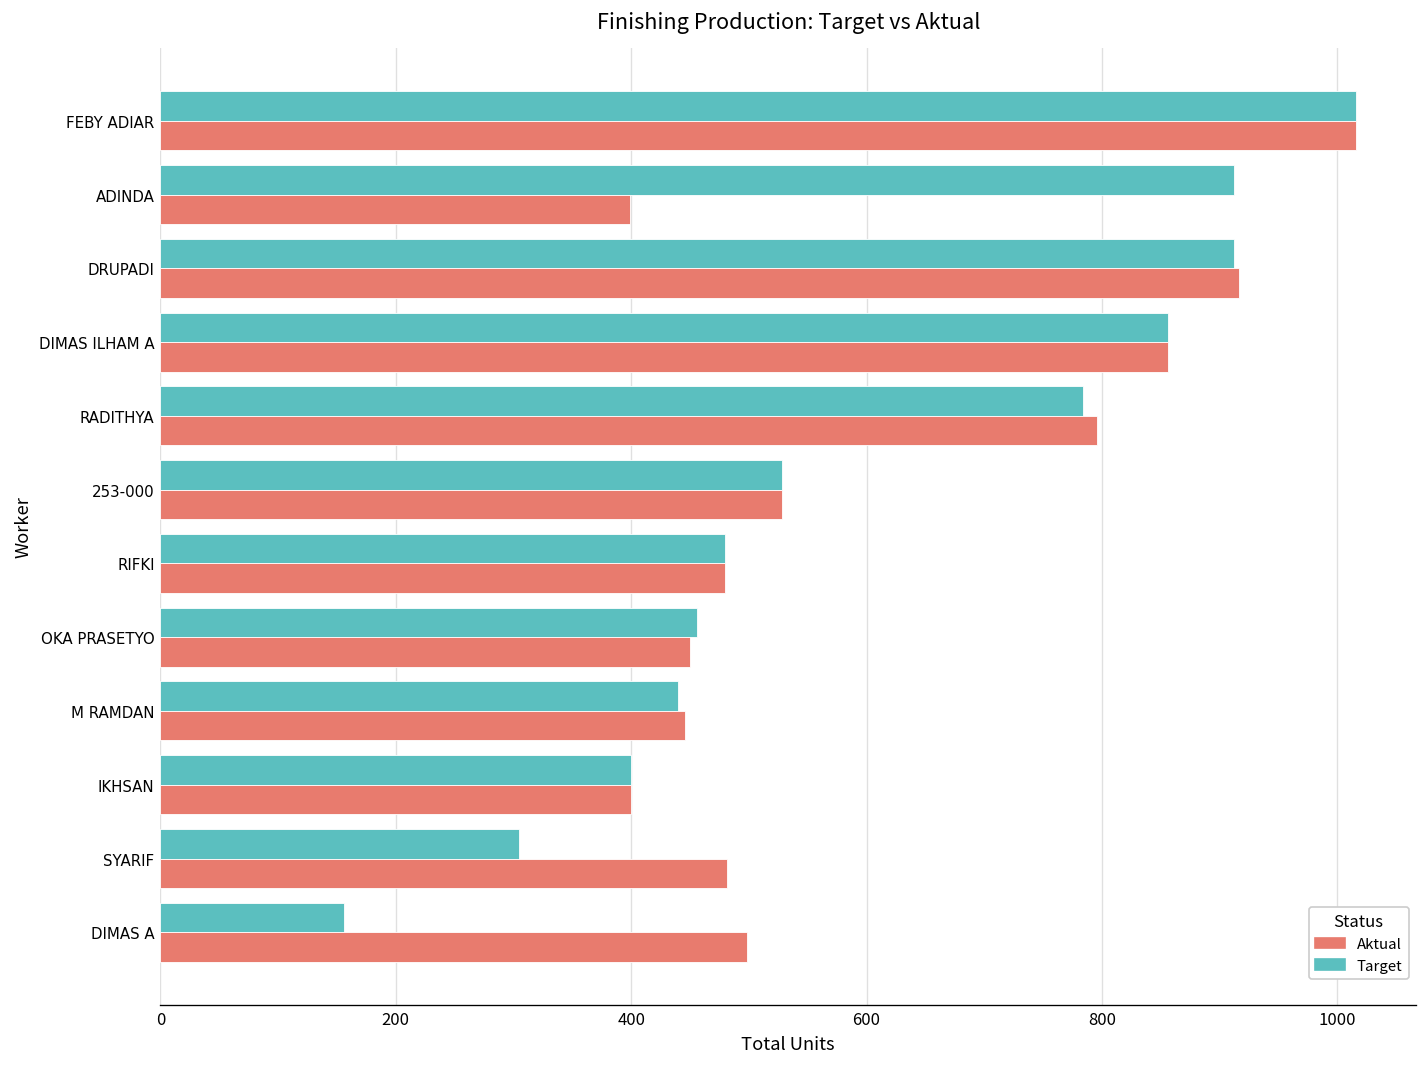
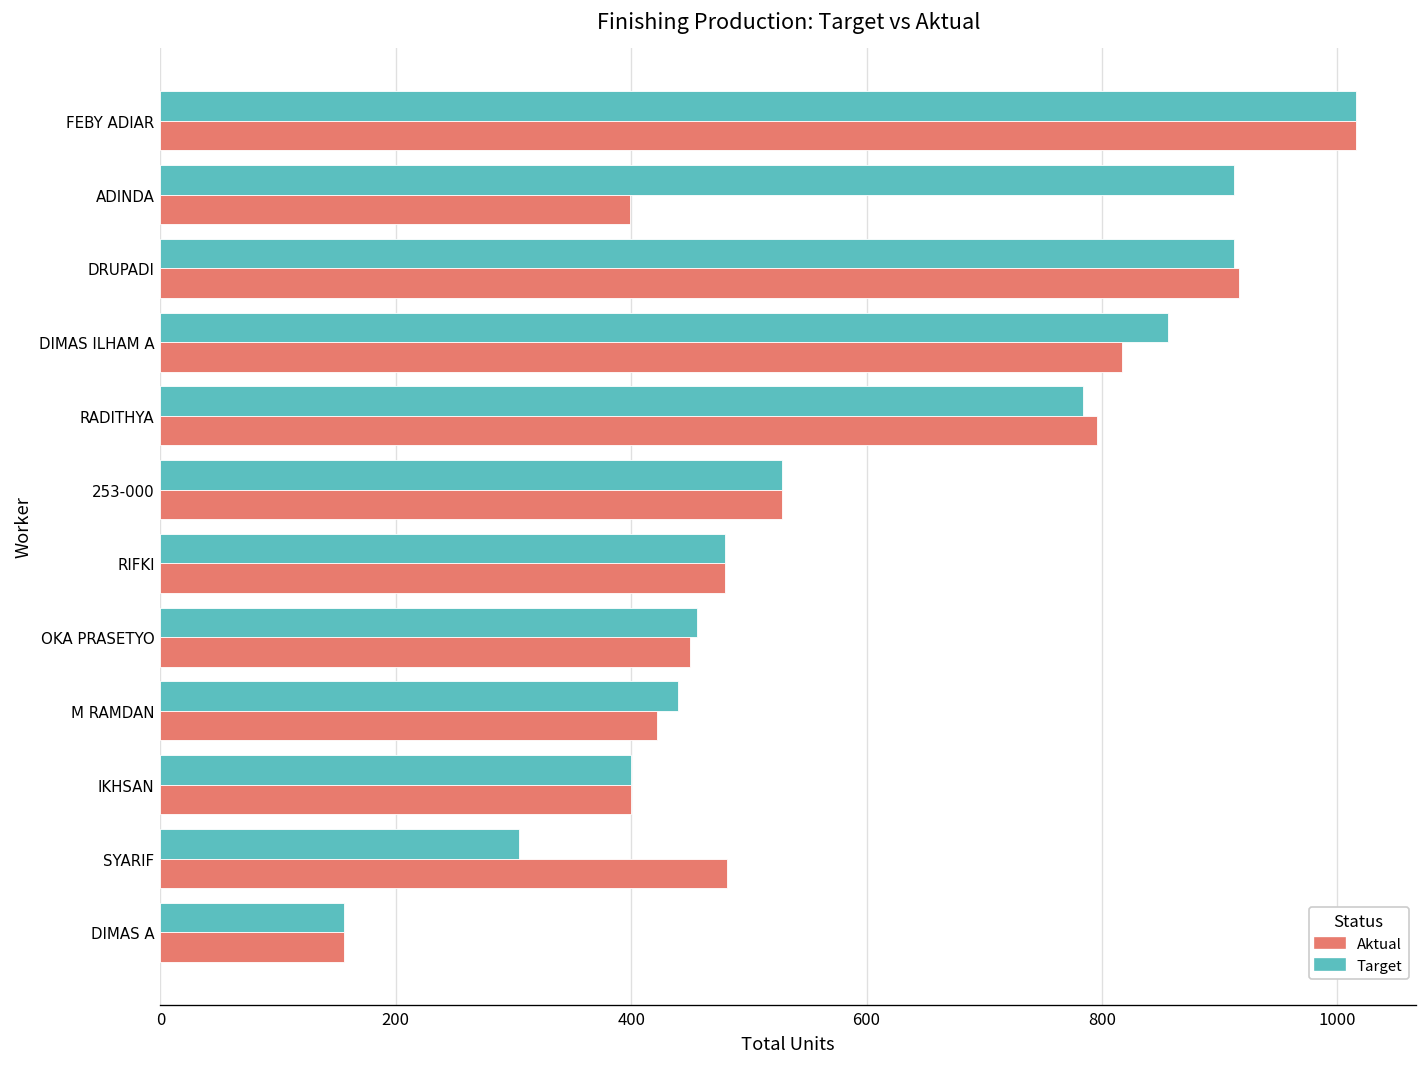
  {
    "Target": {
      "FEBY ADIAR": 1020,
      "ADINDA": 910,
      "DRUPADI": 910,
      "DIMAS ILHAM A": 860,
      "RADITHYA": 780,
      "253-000": 530,
      "RIFKI": 480,
      "OKA PRASETYO": 460,
      "M RAMDAN": 440,
      "IKHSAN": 400,
      "SYARIF": 310,
      "DIMAS A": 160
    },
    "Aktual": {
      "FEBY ADIAR": 1020,
      "ADINDA": 400,
      "DRUPADI": 920,
-     "DIMAS ILHAM A": 860,
+     "DIMAS ILHAM A": 820,
      "RADITHYA": 800,
      "253-000": 530,
      "RIFKI": 480,
      "OKA PRASETYO": 450,
-     "M RAMDAN": 450,
+     "M RAMDAN": 420,
      "IKHSAN": 400,
      "SYARIF": 480,
-     "DIMAS A": 500
+     "DIMAS A": 160
    }
  }
